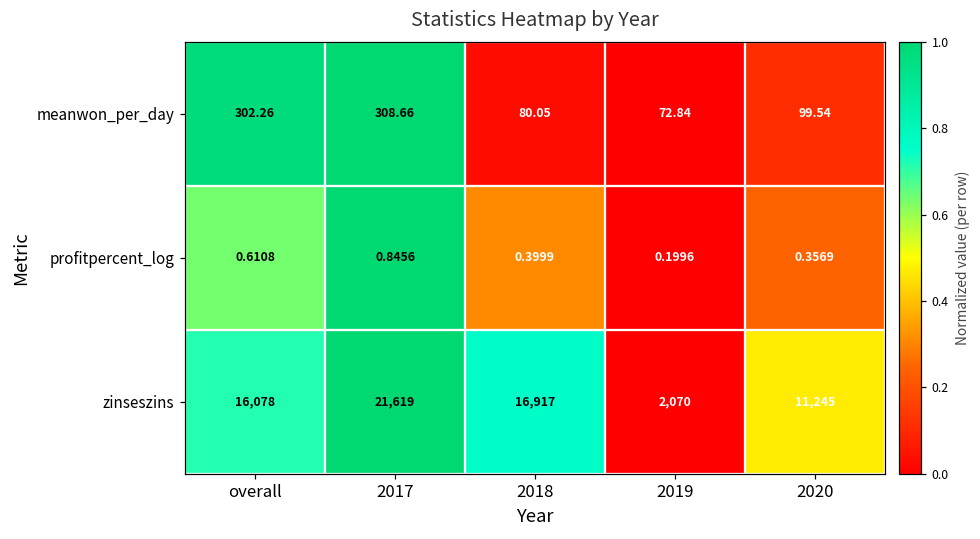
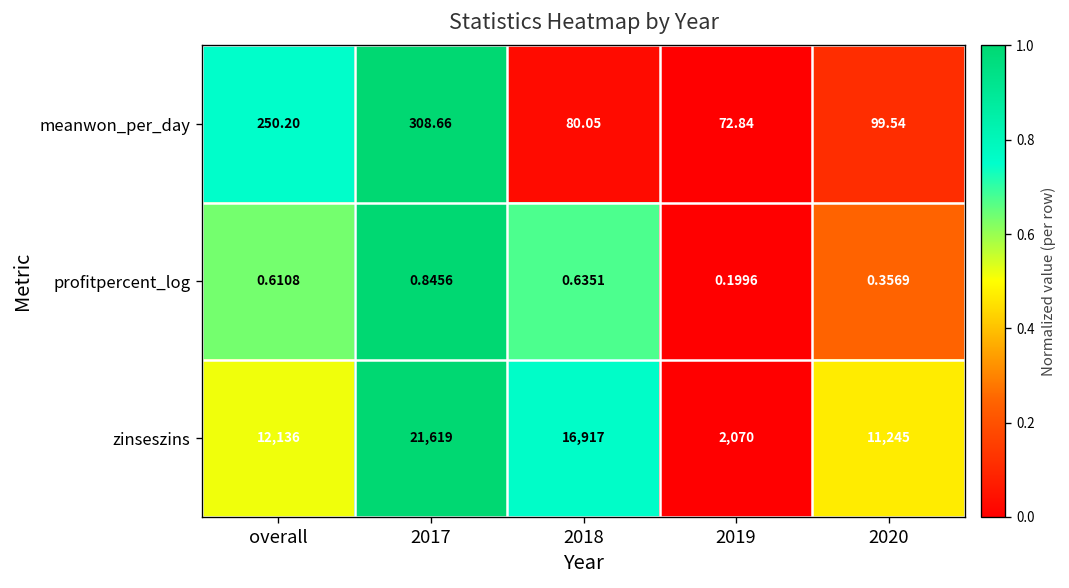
  {
    "meanwon_per_day": {
-     "overall": "302.26",
+     "overall": "250.20",
      "2017": "308.66",
      "2018": "80.05",
      "2019": "72.84",
      "2020": "99.54"
    },
    "profitpercent_log": {
      "overall": "0.6108",
      "2017": "0.8456",
-     "2018": "0.3999",
+     "2018": "0.6351",
      "2019": "0.1996",
      "2020": "0.3569"
    },
    "zinseszins": {
-     "overall": "16,078",
+     "overall": "12,136",
      "2017": "21,619",
      "2018": "16,917",
      "2019": "2,070",
      "2020": "11,245"
    }
  }
